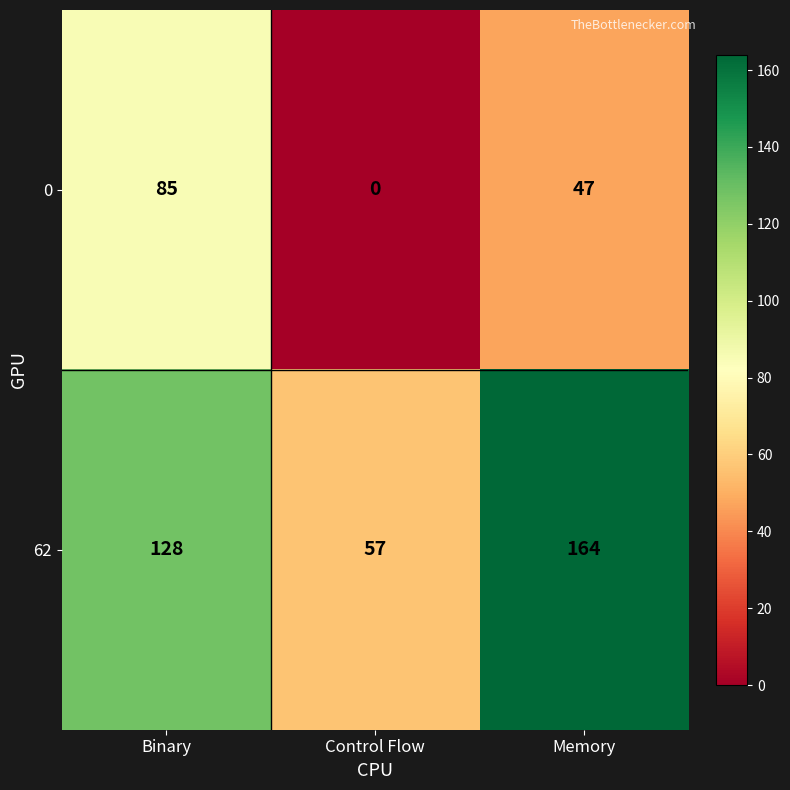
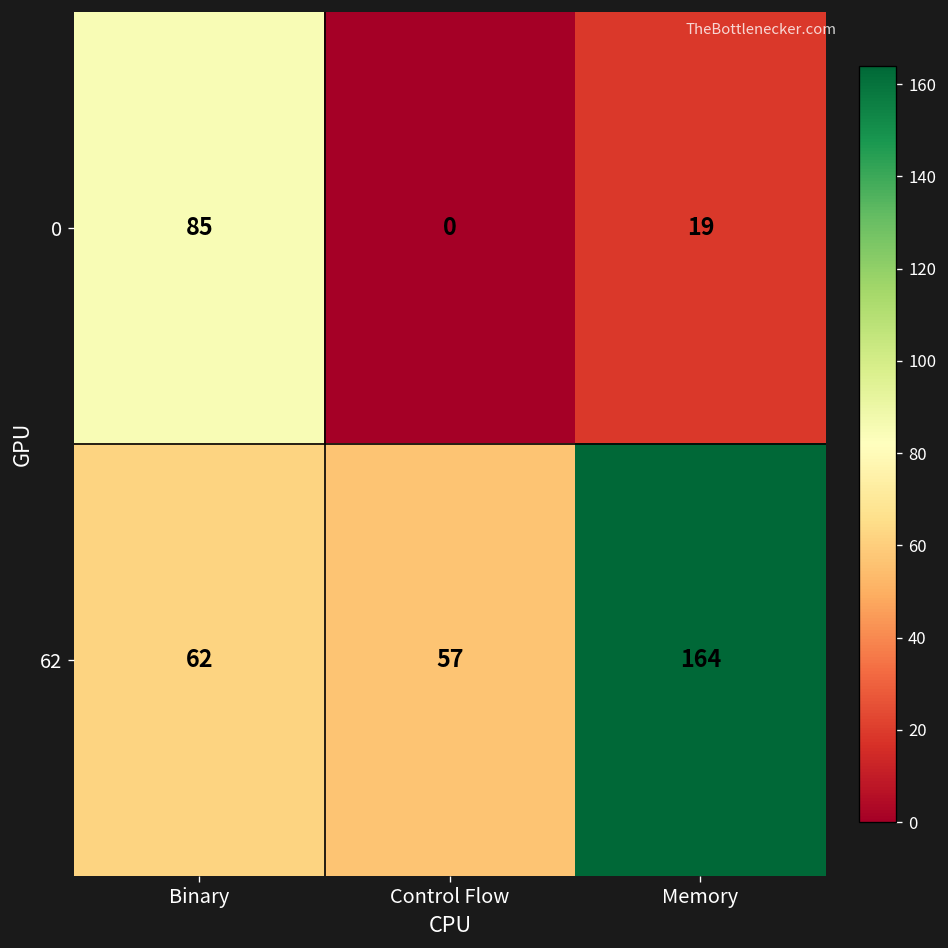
  {
    "0": {
      "Binary": 85,
      "Control Flow": 0,
-     "Memory": 47
+     "Memory": 19
    },
    "62": {
-     "Binary": 128,
+     "Binary": 62,
      "Control Flow": 57,
      "Memory": 164
    }
  }
